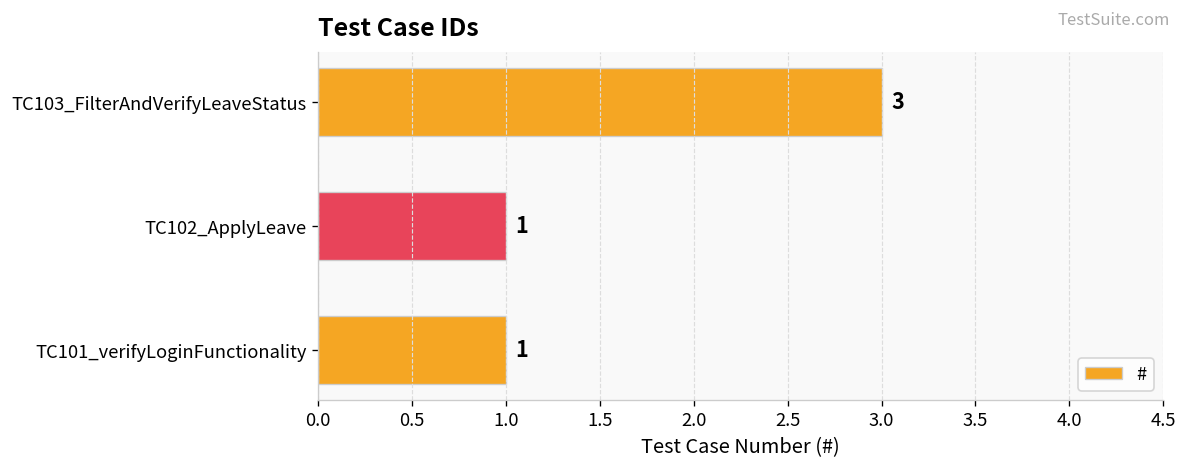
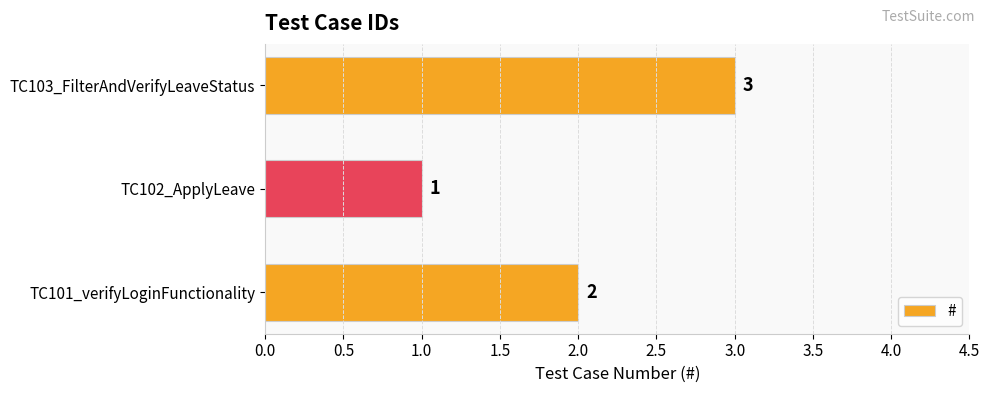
  {
    "TC103_FilterAndVerifyLeaveStatus": 3,
    "TC102_ApplyLeave": 1,
-   "TC101_verifyLoginFunctionality": 1
+   "TC101_verifyLoginFunctionality": 2
  }
